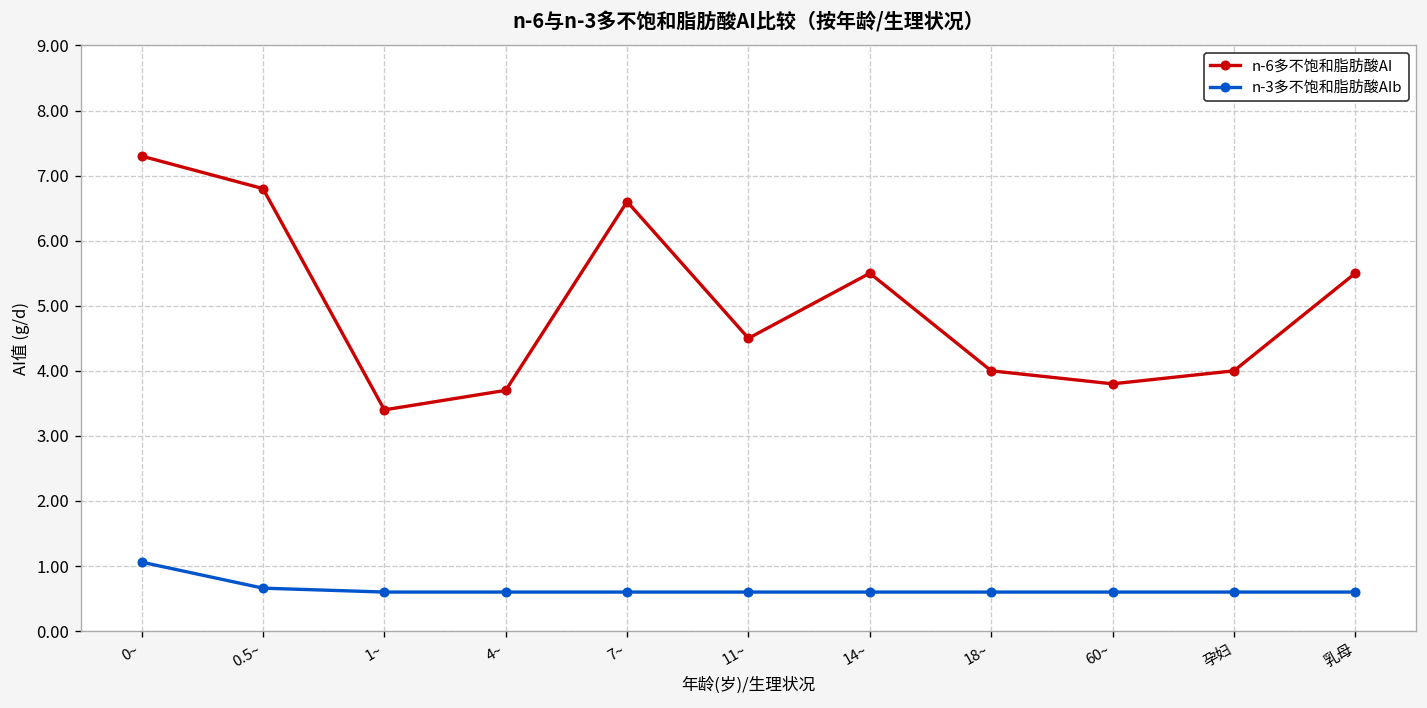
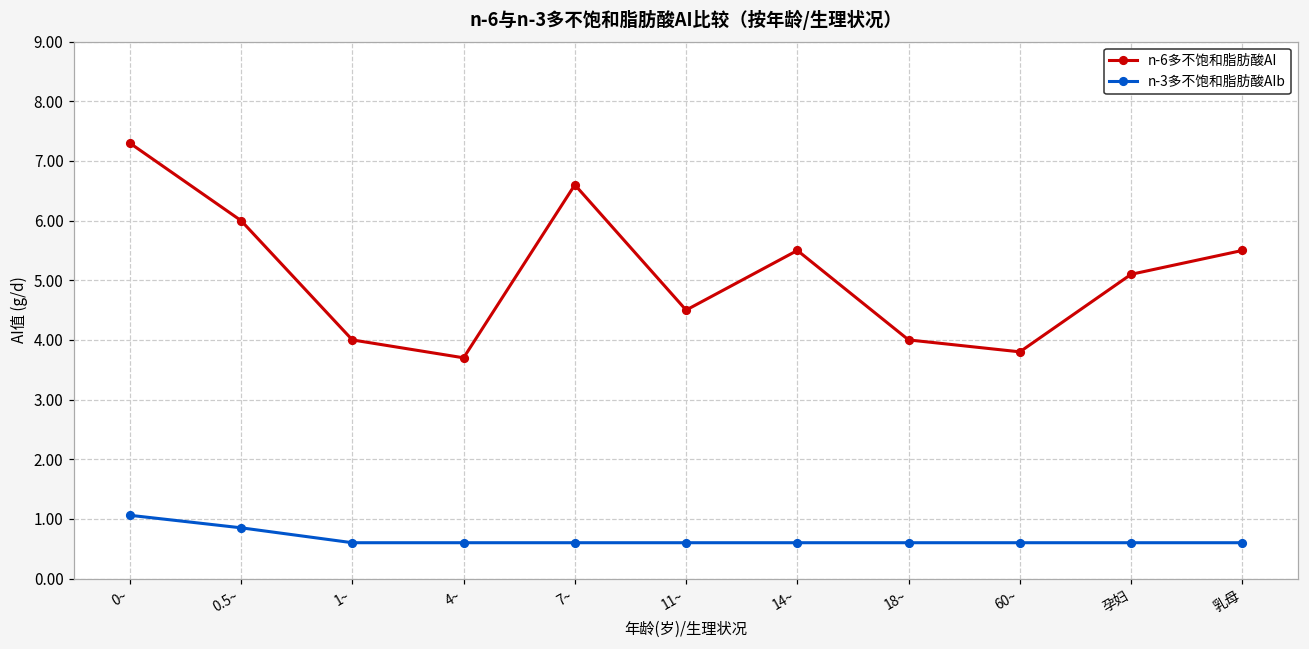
  {
    "n-6多不饱和脂肪酸AI": {
      "0~": 7.3,
-     "0.5~": 6.8,
-     "1~": 3.4,
+     "0.5~": 6.0,
+     "1~": 4.0,
      "4~": 3.7,
      "7~": 6.6,
      "11~": 4.5,
      "14~": 5.5,
      "18~": 4.0,
      "60~": 3.8,
-     "孕妇": 4.0,
+     "孕妇": 5.1,
      "乳母": 5.5
    },
    "n-3多不饱和脂肪酸AIb": {
      "0~": 1.1,
-     "0.5~": 0.7,
+     "0.5~": 0.9,
      "1~": 0.6,
      "4~": 0.6,
      "7~": 0.6,
      "11~": 0.6,
      "14~": 0.6,
      "18~": 0.6,
      "60~": 0.6,
      "孕妇": 0.6,
      "乳母": 0.6
    }
  }
